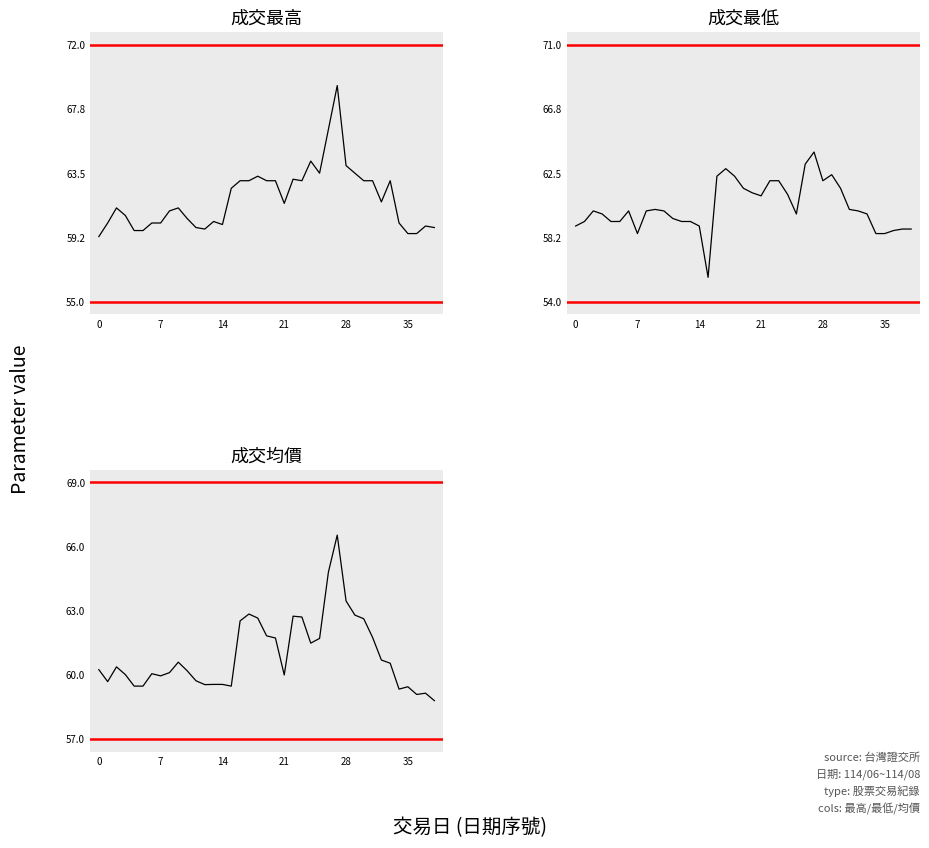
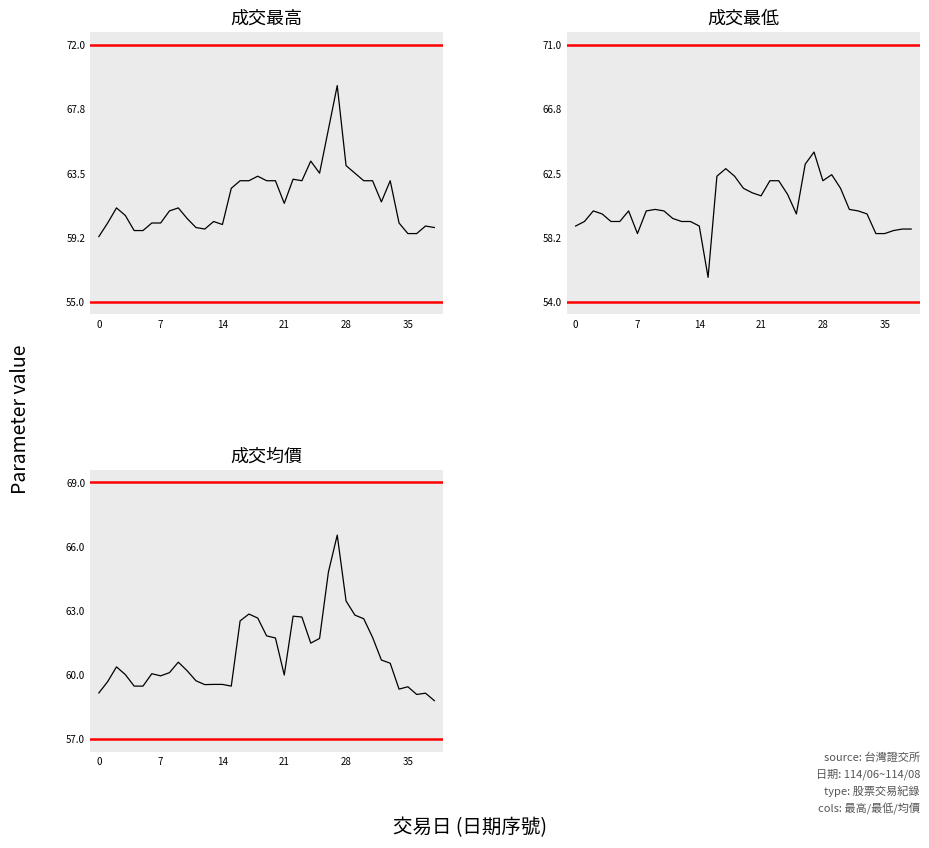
  {
    "成交最高": {
      "0": 59.3,
      "7": 60.2,
      "14": 60.1,
      "21": 61.5,
      "28": 64.0,
      "35": 59.5
    },
    "成交最低": {
      "0": 59.0,
      "7": 58.5,
      "14": 59.0,
      "21": 61.0,
      "28": 62.0,
      "35": 58.5
    },
    "成交均價": {
-     "0": 60.3,
+     "0": 59.2,
      "7": 60.0,
      "14": 59.6,
      "21": 60.0,
      "28": 63.5,
      "35": 59.5
    }
  }
